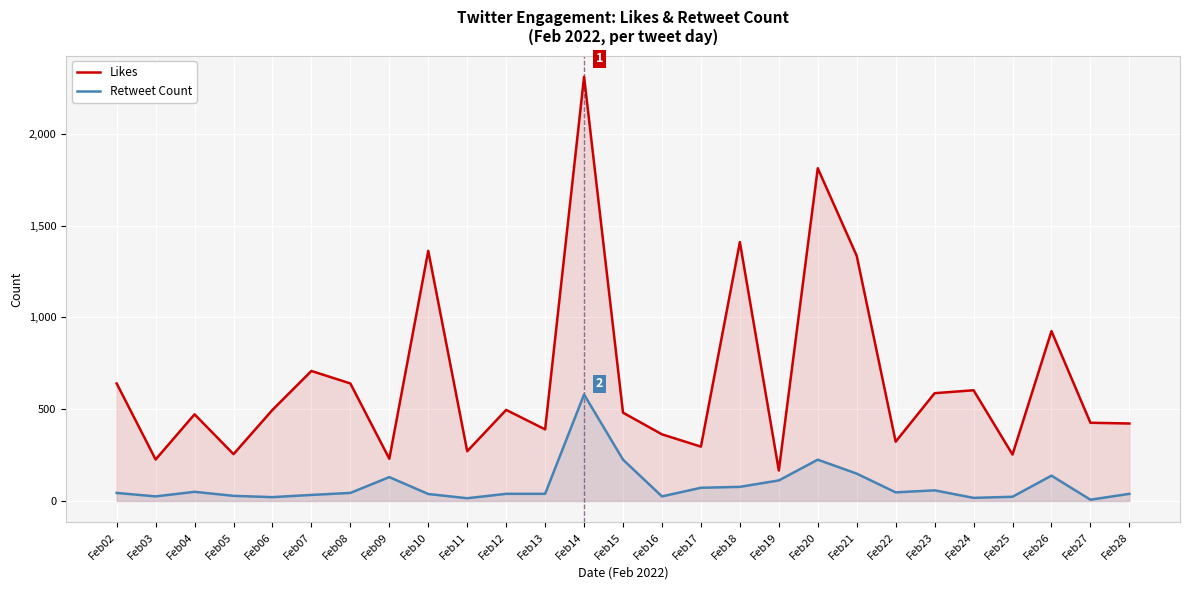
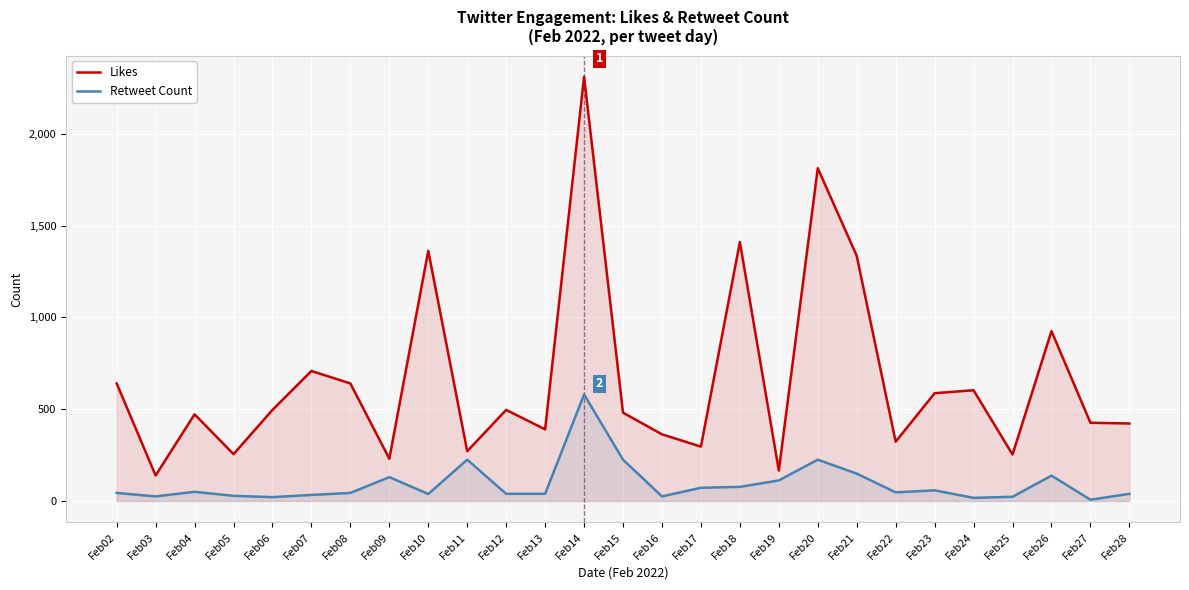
  {
    "Likes": {
      "Feb02": "640",
-     "Feb03": "230",
+     "Feb03": "140",
      "Feb04": "470",
      "Feb05": "260",
      "Feb06": "500",
      "Feb07": "710",
      "Feb08": "640",
      "Feb09": "230",
      "Feb10": "1,360",
      "Feb11": "270",
      "Feb12": "500",
      "Feb13": "390",
      "Feb15": "480",
      "Feb16": "360",
      "Feb17": "300",
      "Feb18": "1,410",
      "Feb19": "170",
      "Feb20": "1,810",
      "Feb21": "1,340",
      "Feb22": "320",
      "Feb23": "590",
      "Feb24": "600",
      "Feb25": "250",
      "Feb26": "930",
      "Feb27": "430",
      "Feb28": "420"
    },
    "Retweet Count": {
      "Feb02": "40",
      "Feb03": "30",
      "Feb04": "50",
      "Feb05": "30",
      "Feb06": "20",
      "Feb07": "30",
      "Feb08": "40",
      "Feb09": "130",
      "Feb10": "40",
-     "Feb11": "20",
+     "Feb11": "230",
      "Feb12": "40",
      "Feb13": "40",
      "Feb15": "230",
      "Feb16": "30",
      "Feb17": "70",
      "Feb18": "80",
      "Feb19": "110",
      "Feb20": "230",
      "Feb21": "150",
      "Feb22": "50",
      "Feb23": "60",
      "Feb24": "20",
      "Feb25": "20",
      "Feb26": "140",
      "Feb27": "10",
      "Feb28": "40"
    }
  }
